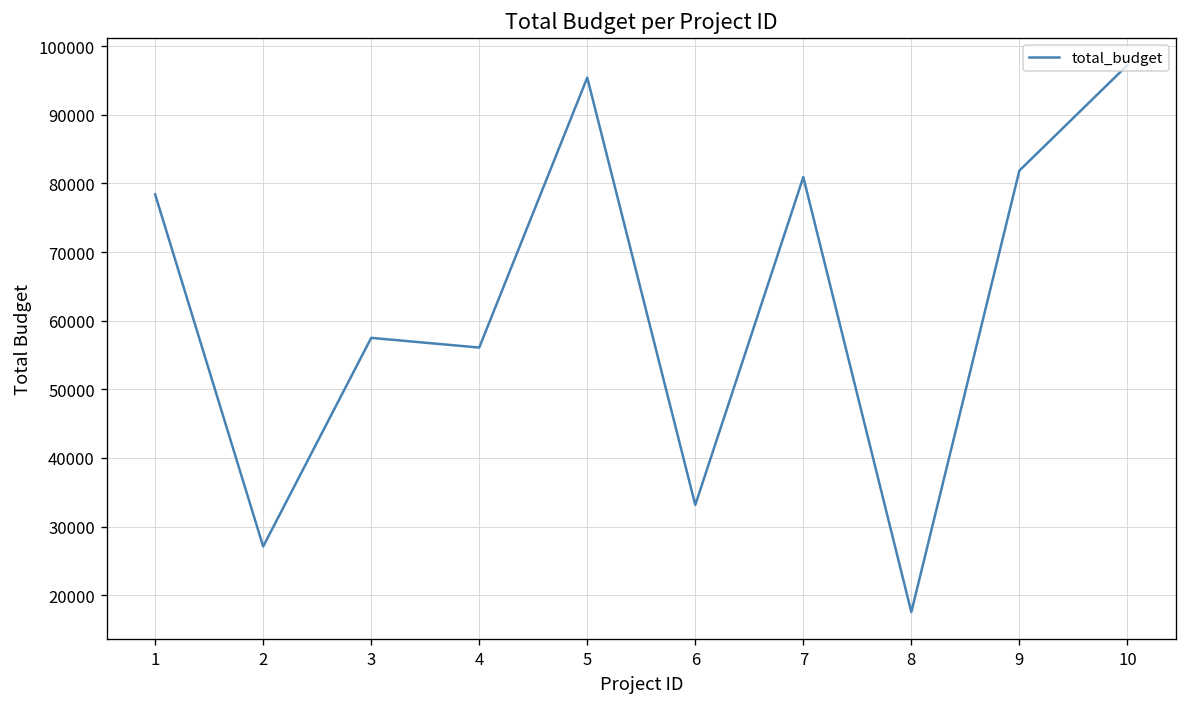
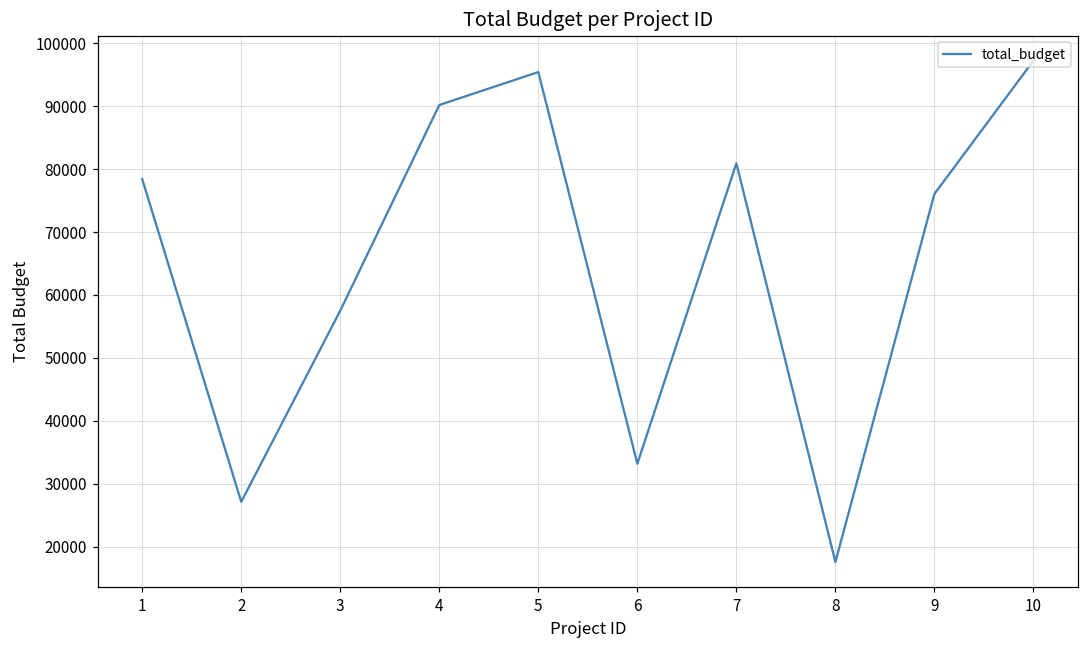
  {
    "1": 78000,
    "2": 27000,
    "3": 58000,
-   "4": 56000,
+   "4": 90000,
    "5": 95000,
    "6": 33000,
    "7": 81000,
    "8": 18000,
-   "9": 82000
+   "9": 76000
  }
